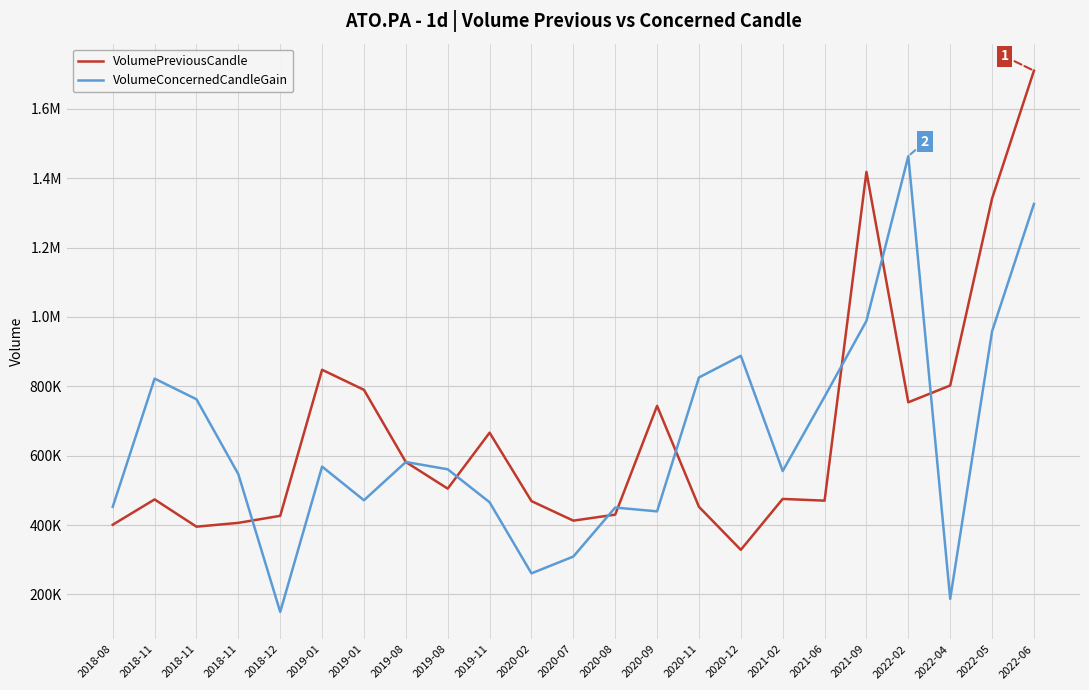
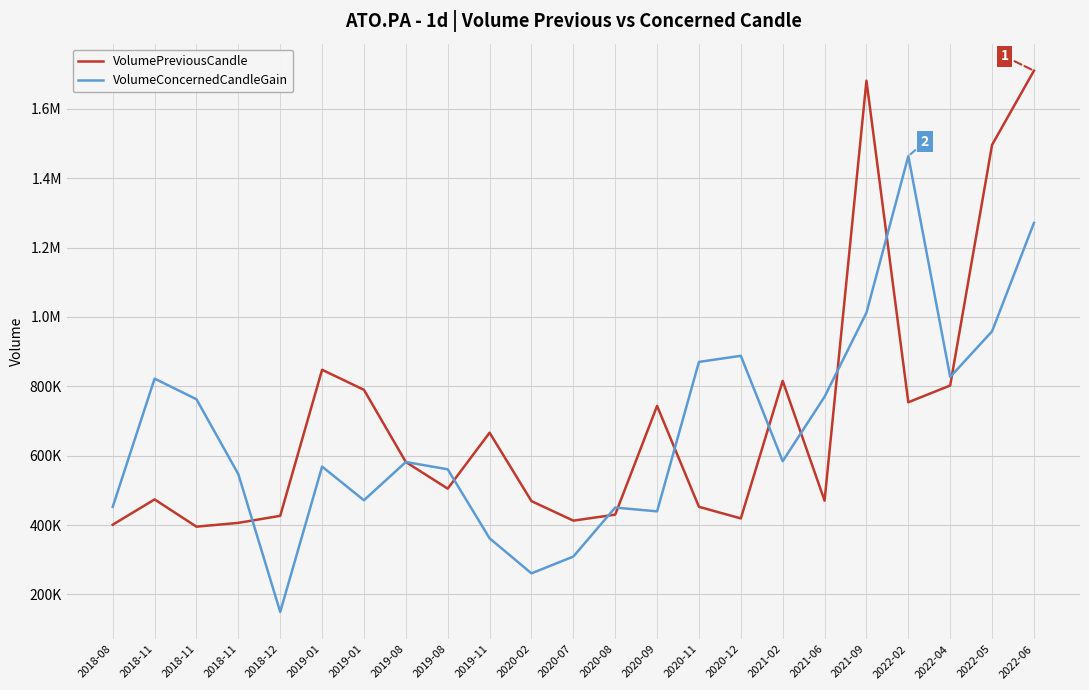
  {
    "VolumePreviousCandle": {
      "2018-08": 400000,
      "2018-12": 430000,
      "2019-11": 670000,
      "2020-02": 470000,
      "2020-07": 410000,
      "2020-08": 430000,
      "2020-09": 740000,
      "2020-11": 450000,
-     "2020-12": 330000,
-     "2021-02": 480000,
+     "2020-12": 420000,
+     "2021-02": 820000,
      "2021-06": 470000,
-     "2021-09": 1420000,
+     "2021-09": 1680000,
      "2022-02": 750000,
      "2022-04": 800000,
-     "2022-05": 1340000,
+     "2022-05": 1500000,
      "2022-06": 1710000
    },
    "VolumeConcernedCandleGain": {
      "2018-08": 450000,
      "2018-12": 150000,
-     "2019-11": 470000,
+     "2019-11": 360000,
      "2020-02": 260000,
      "2020-07": 310000,
      "2020-08": 450000,
      "2020-09": 440000,
-     "2020-11": 830000,
+     "2020-11": 870000,
      "2020-12": 890000,
-     "2021-02": 560000,
+     "2021-02": 580000,
      "2021-06": 770000,
-     "2021-09": 990000,
-     "2022-04": 190000,
+     "2021-09": 1010000,
+     "2022-04": 830000,
      "2022-05": 960000,
-     "2022-06": 1330000
+     "2022-06": 1270000
    }
  }
